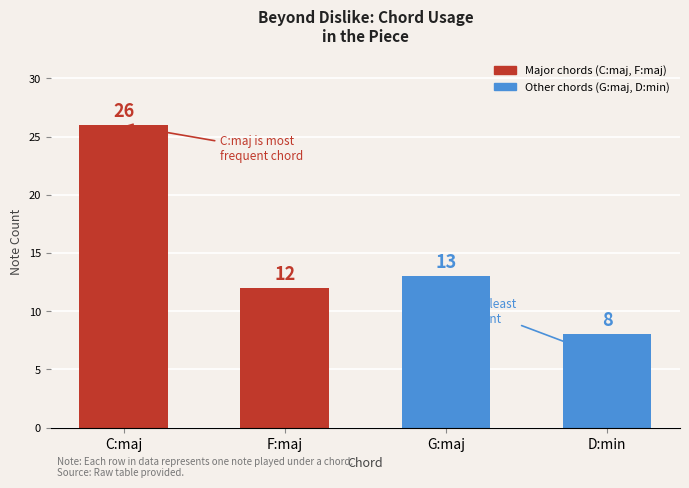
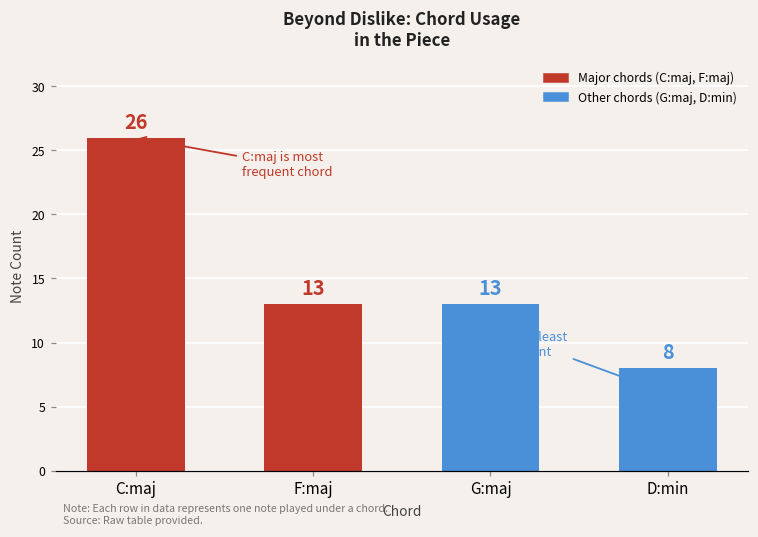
  {
    "C:maj": 26,
-   "F:maj": 12,
+   "F:maj": 13,
    "G:maj": 13,
    "D:min": 8
  }
